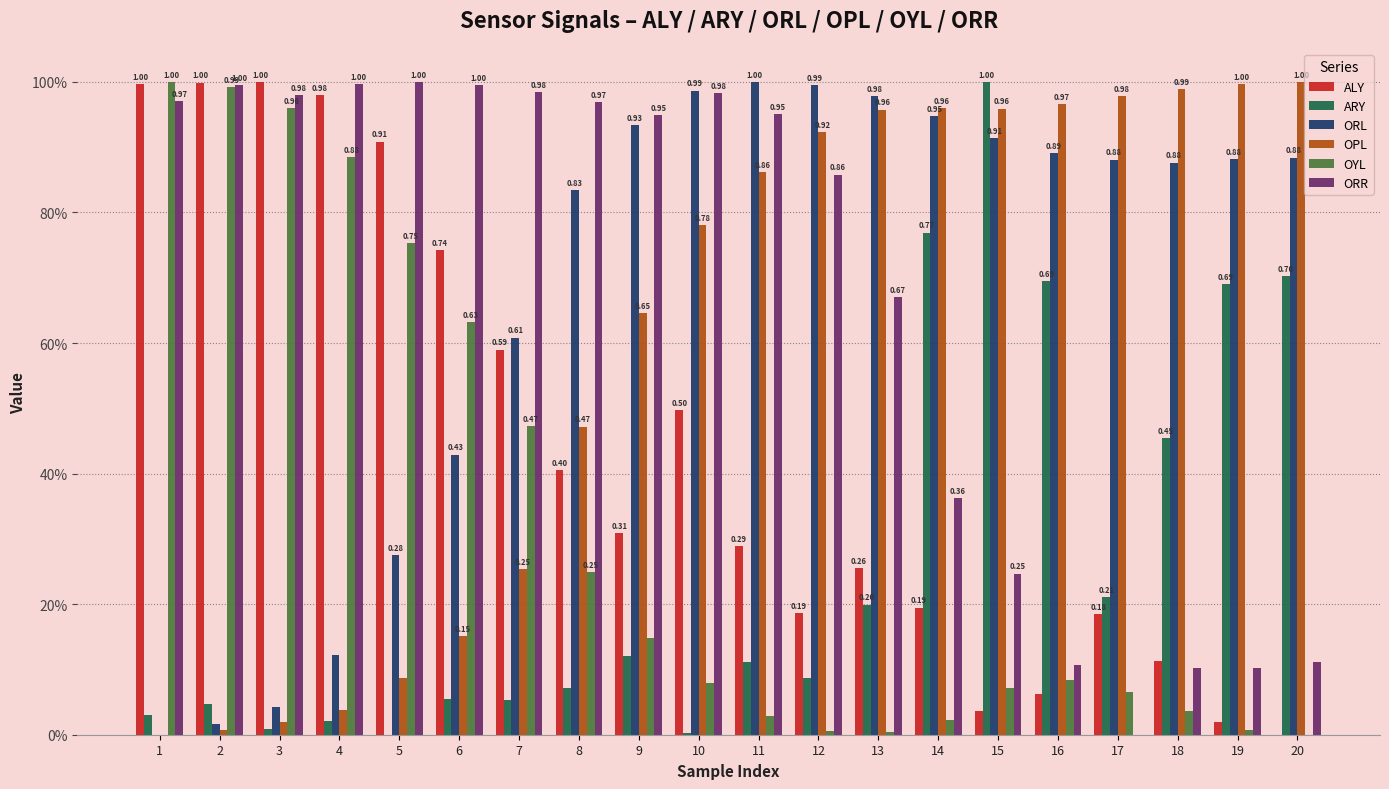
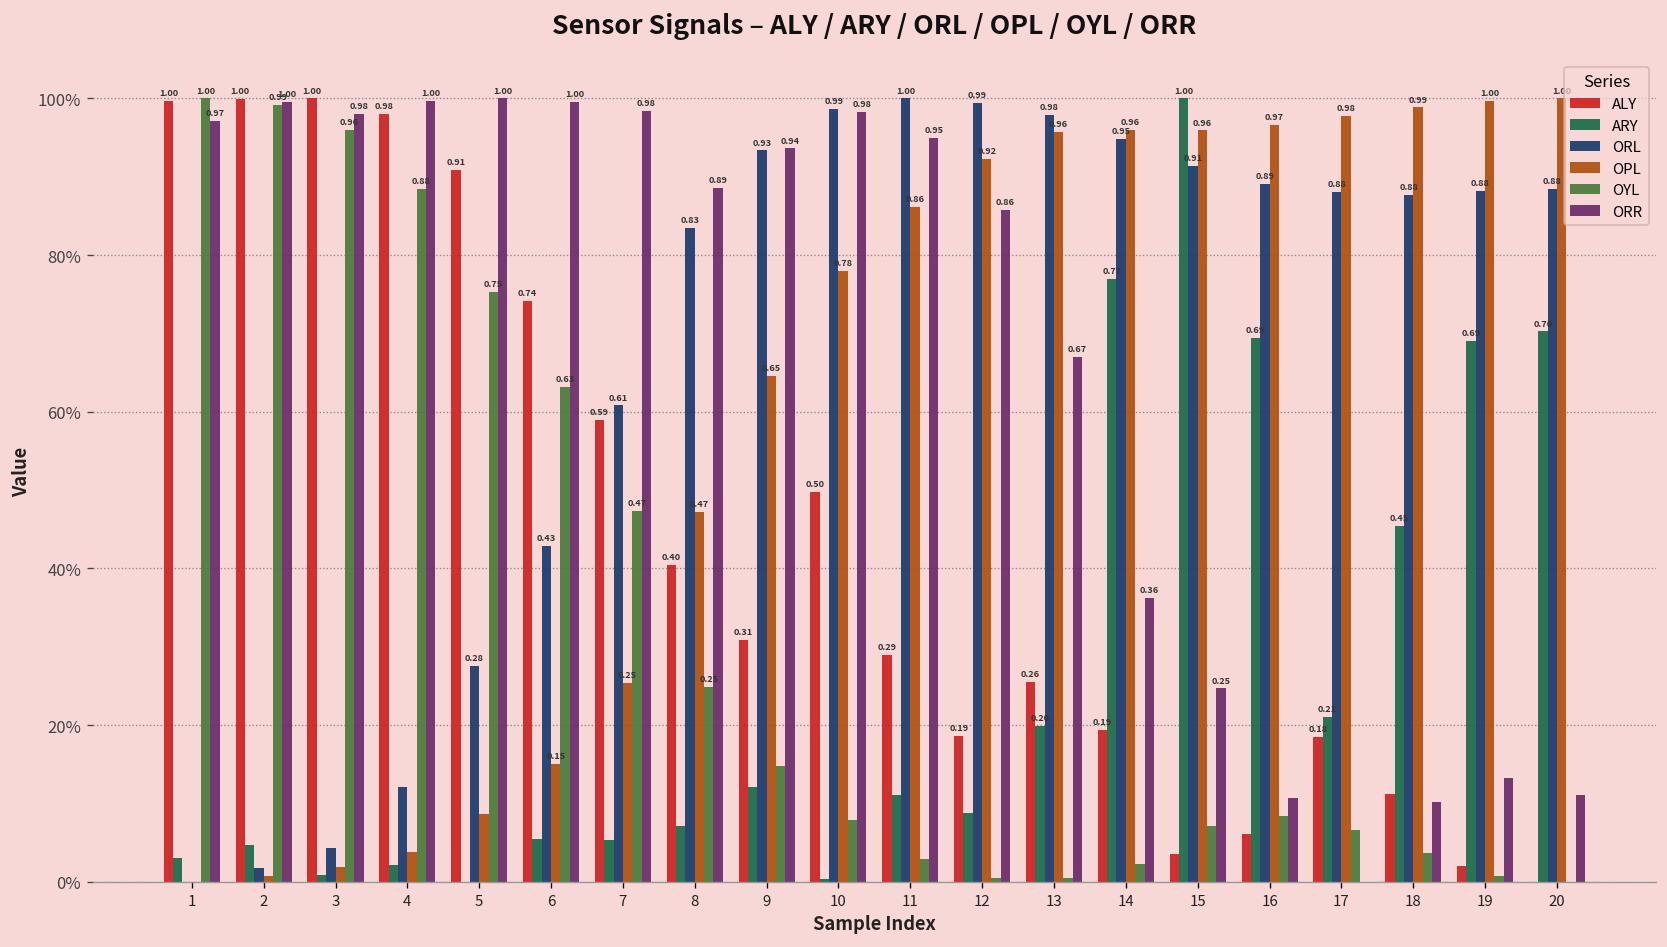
  {
    "ORR": {
      "1": "0.97",
      "3": "0.98",
      "4": "1.00",
      "5": "1.00",
      "6": "1.00",
      "7": "0.98",
-     "8": "0.97",
-     "9": "0.95",
+     "8": "0.89",
+     "9": "0.94",
      "10": "0.98",
      "11": "0.95",
      "12": "0.86",
      "13": "0.67",
      "14": "0.36",
      "15": "0.25",
-     "19": "10%"
+     "19": "13%"
    }
  }
